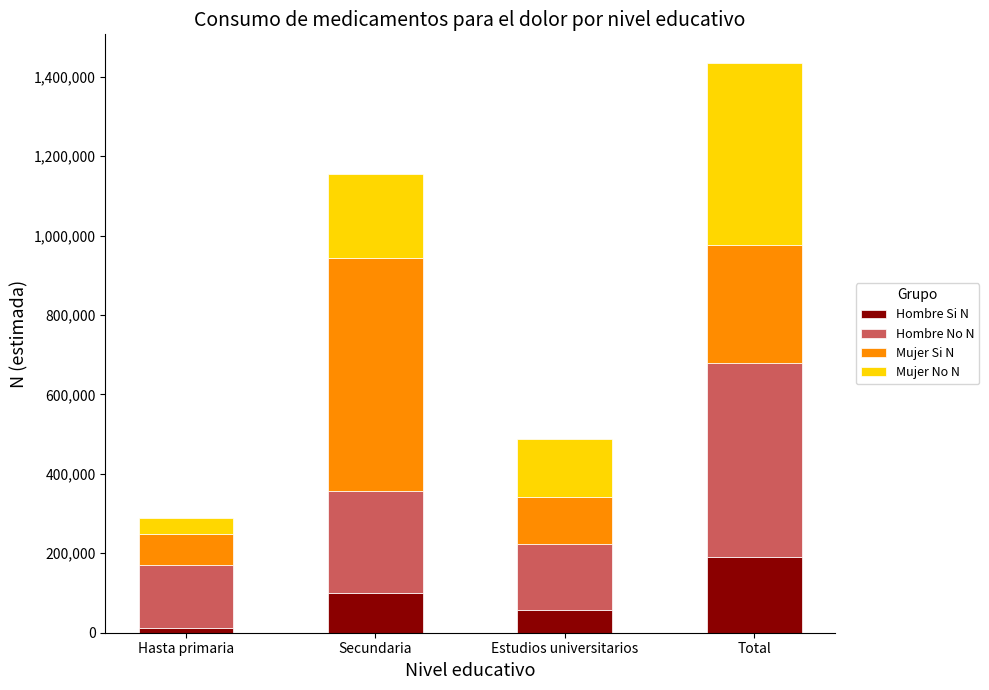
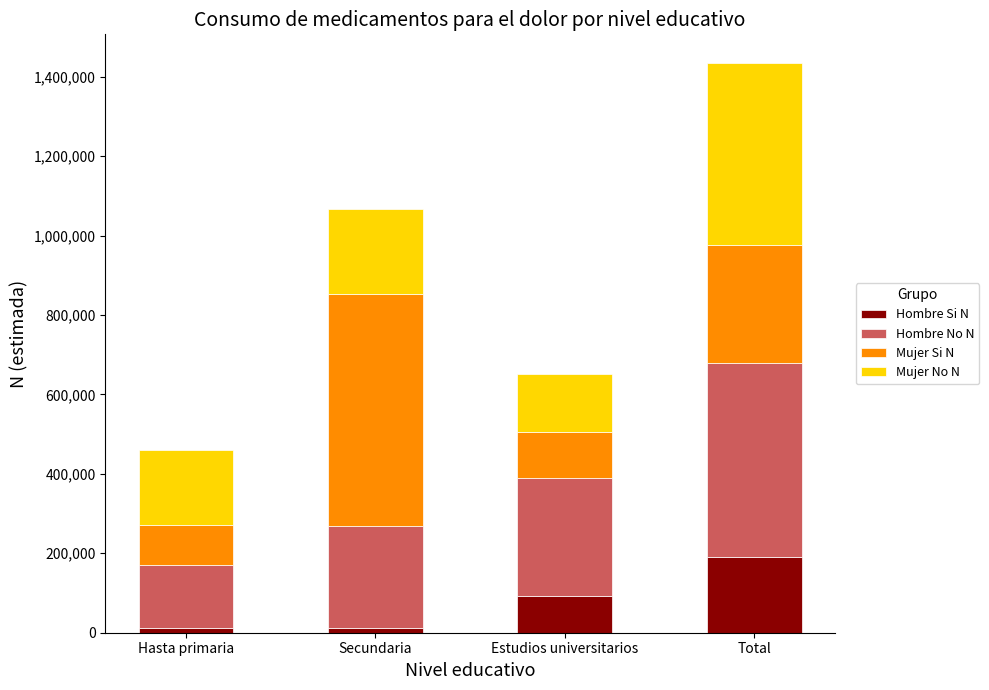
  {
    "Hombre Si N": {
      "Hasta primaria": "10,000",
-     "Secundaria": "100,000",
-     "Estudios universitarios": "60,000",
+     "Secundaria": "10,000",
+     "Estudios universitarios": "90,000",
      "Total": "190,000"
    },
    "Hombre No N": {
      "Hasta primaria": "160,000",
      "Secundaria": "260,000",
-     "Estudios universitarios": "170,000",
+     "Estudios universitarios": "300,000",
      "Total": "490,000"
    },
    "Mujer Si N": {
-     "Hasta primaria": "80,000",
+     "Hasta primaria": "100,000",
      "Secundaria": "590,000",
      "Estudios universitarios": "120,000",
      "Total": "300,000"
    },
    "Mujer No N": {
-     "Hasta primaria": "40,000",
+     "Hasta primaria": "190,000",
      "Secundaria": "210,000",
      "Estudios universitarios": "150,000",
      "Total": "460,000"
    }
  }
